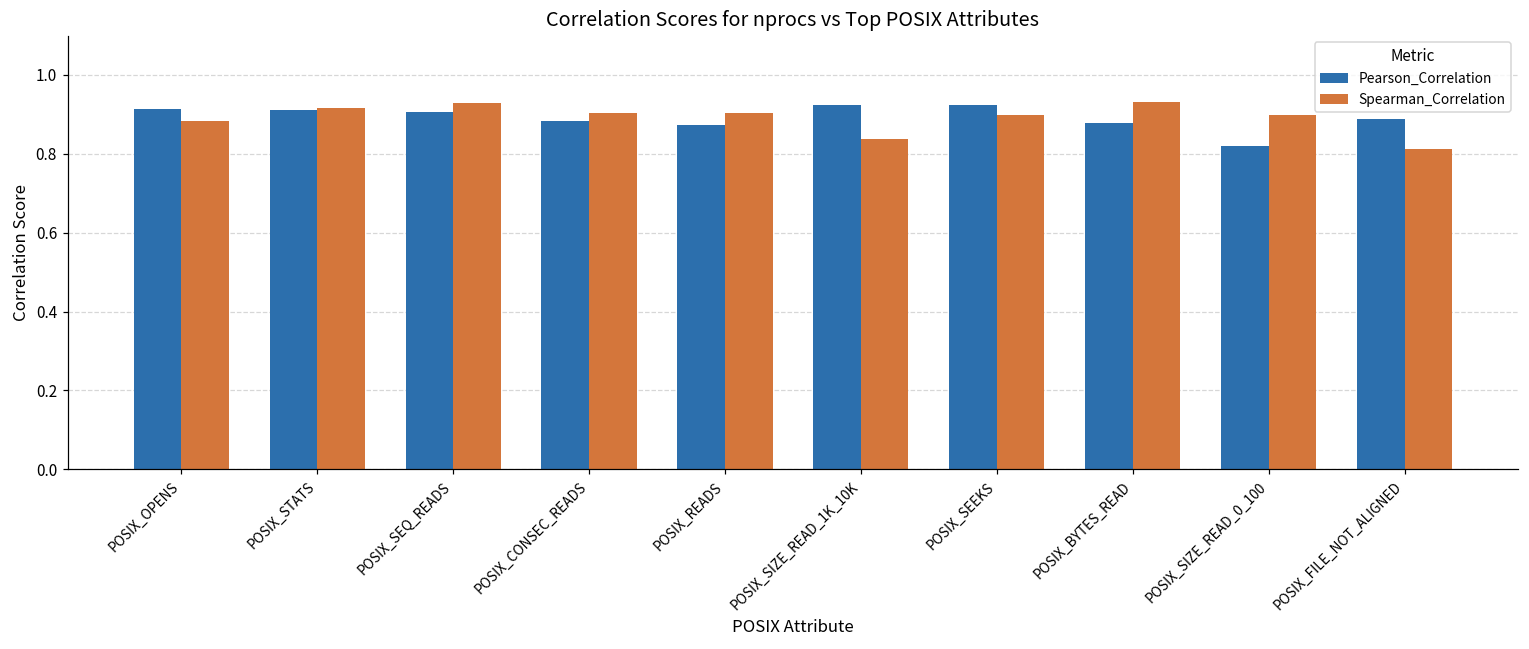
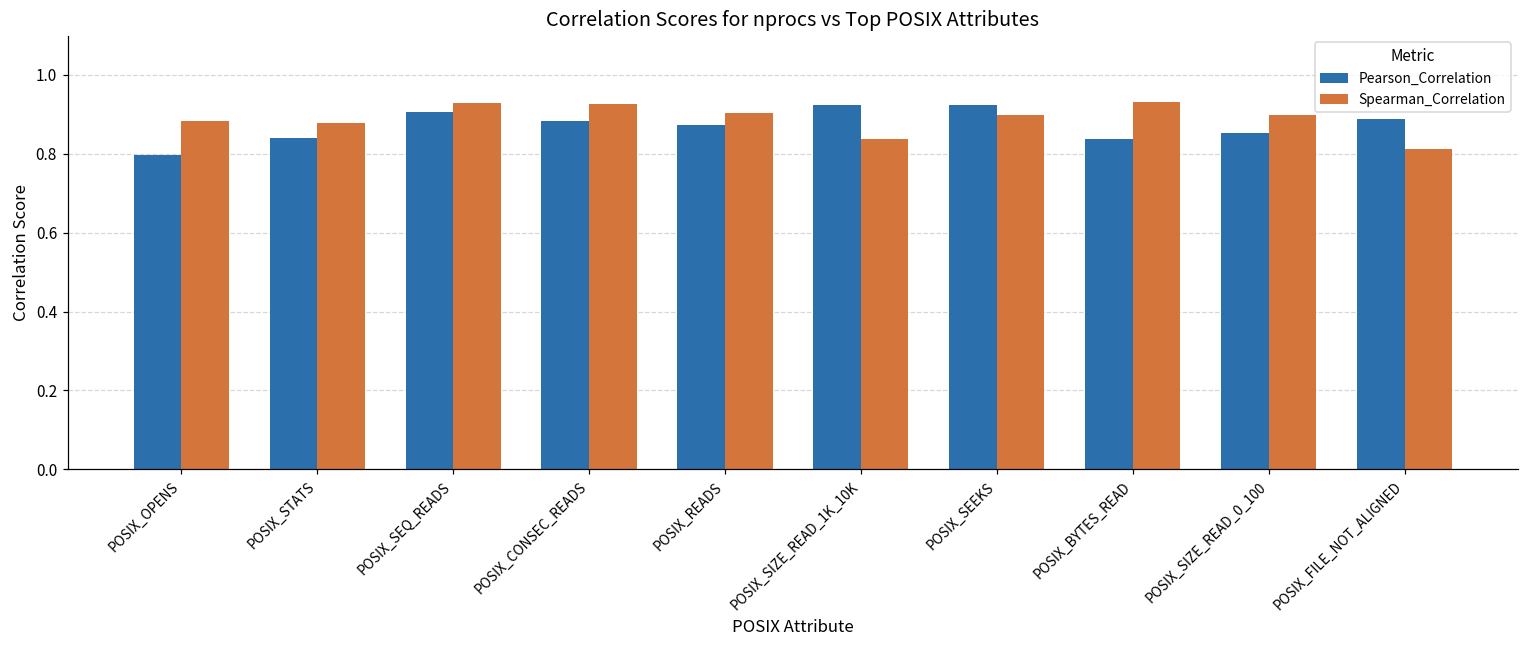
  {
    "Pearson_Correlation": {
-     "POSIX_OPENS": 0.91,
-     "POSIX_STATS": 0.91,
+     "POSIX_OPENS": 0.80,
+     "POSIX_STATS": 0.84,
      "POSIX_SEQ_READS": 0.91,
      "POSIX_CONSEC_READS": 0.88,
      "POSIX_READS": 0.87,
      "POSIX_SIZE_READ_1K_10K": 0.92,
      "POSIX_SEEKS": 0.92,
-     "POSIX_BYTES_READ": 0.88,
-     "POSIX_SIZE_READ_0_100": 0.82,
+     "POSIX_BYTES_READ": 0.84,
+     "POSIX_SIZE_READ_0_100": 0.85,
      "POSIX_FILE_NOT_ALIGNED": 0.89
    },
    "Spearman_Correlation": {
      "POSIX_OPENS": 0.88,
-     "POSIX_STATS": 0.92,
+     "POSIX_STATS": 0.88,
      "POSIX_SEQ_READS": 0.93,
-     "POSIX_CONSEC_READS": 0.90,
+     "POSIX_CONSEC_READS": 0.93,
      "POSIX_READS": 0.90,
      "POSIX_SIZE_READ_1K_10K": 0.84,
      "POSIX_SEEKS": 0.90,
      "POSIX_BYTES_READ": 0.93,
      "POSIX_SIZE_READ_0_100": 0.90,
      "POSIX_FILE_NOT_ALIGNED": 0.81
    }
  }
